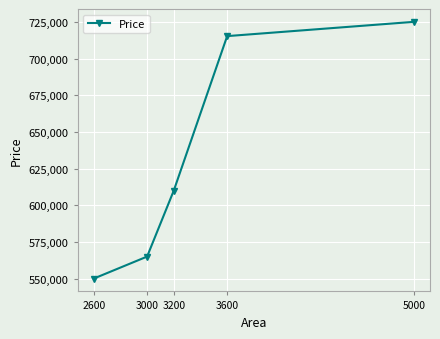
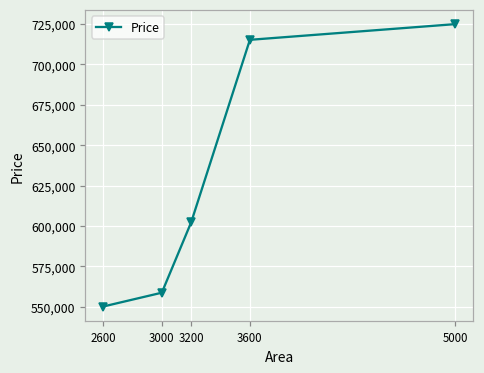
  {
    "2600": "550,000",
-   "3000": "565,000",
-   "3200": "610,000",
+   "3000": "559,000",
+   "3200": "602,000",
    "3600": "715,000",
    "5000": "725,000"
  }
